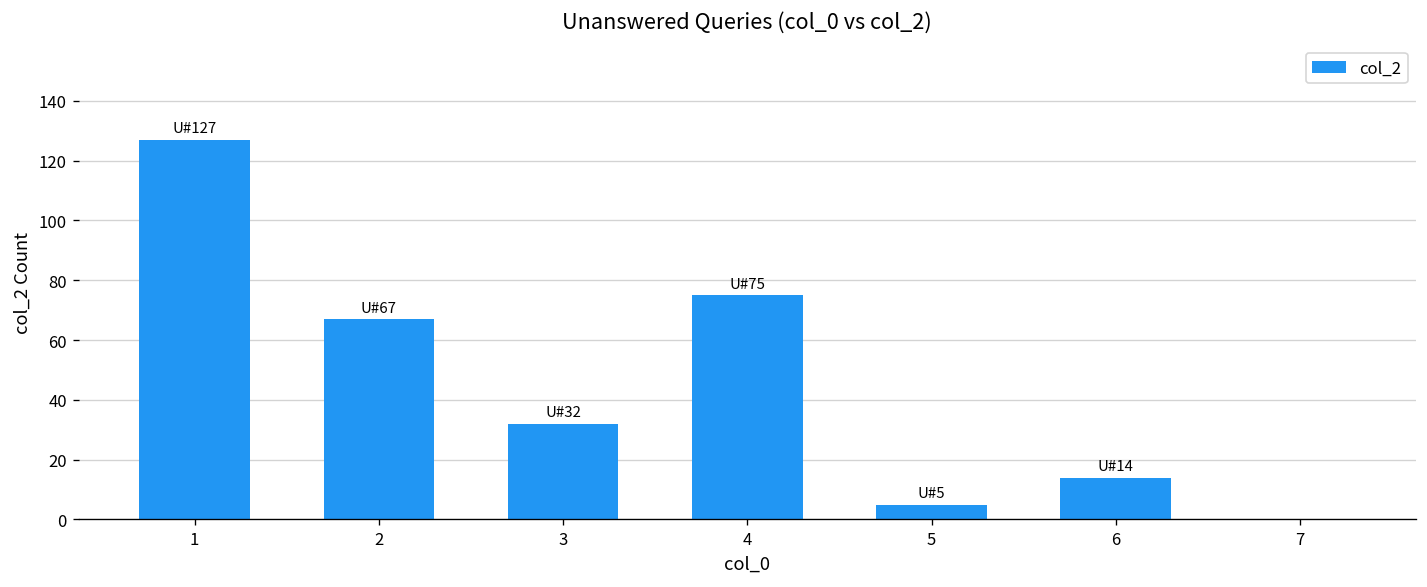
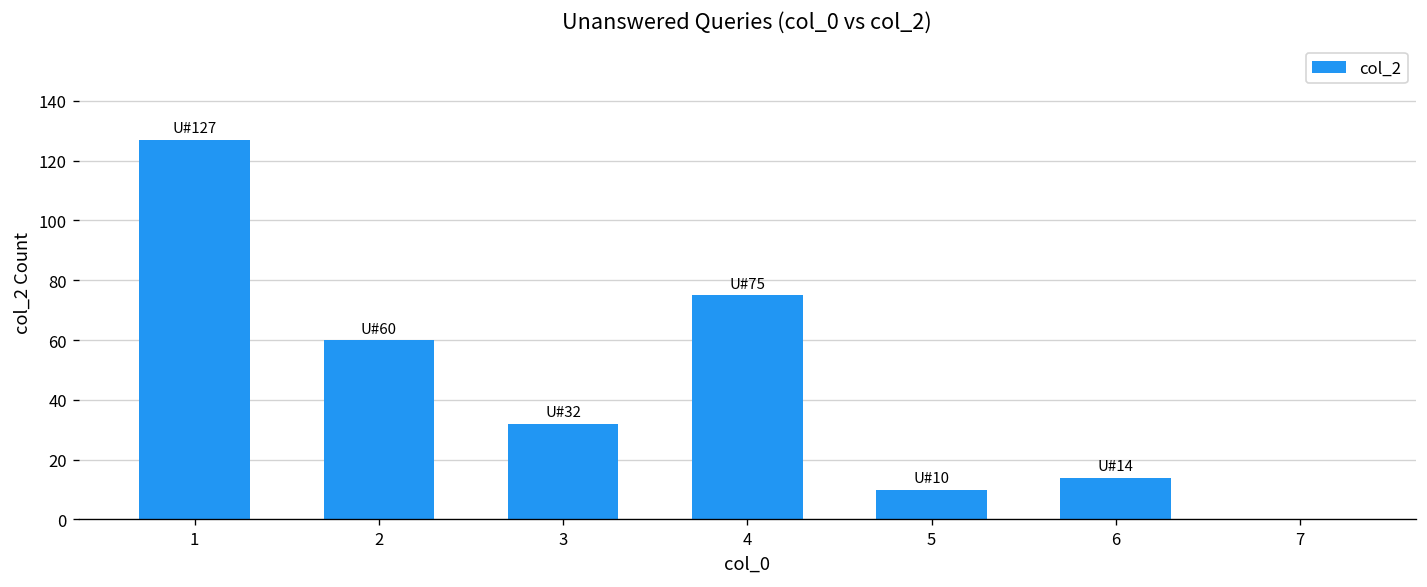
  {
    "1": 127,
-   "2": 67,
+   "2": 60,
    "3": 32,
    "4": 75,
-   "5": 5,
+   "5": 10,
    "6": 14
  }
